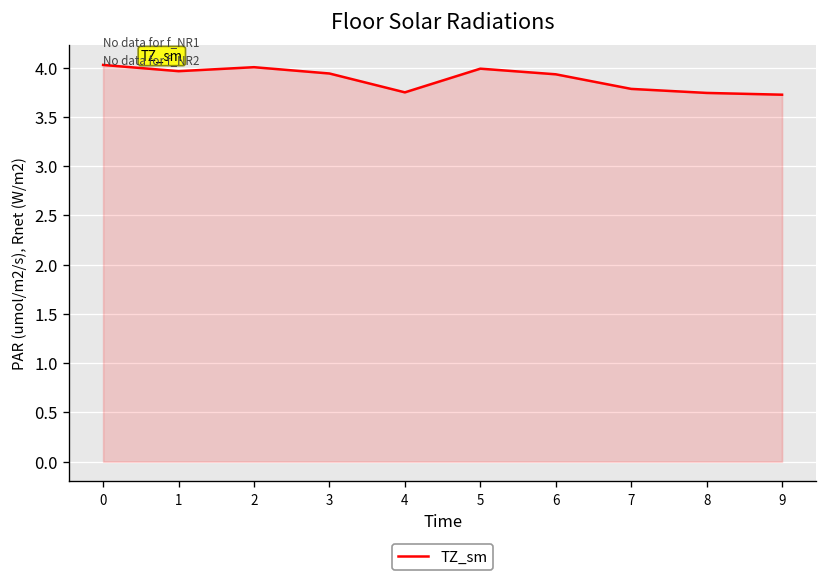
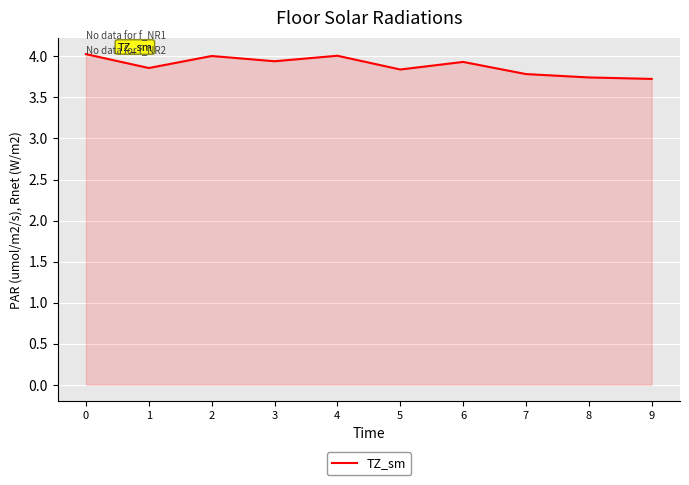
  {
    "0": 4.0,
-   "1": 4.0,
+   "1": 3.9,
    "2": 4.0,
    "3": 3.9,
-   "4": 3.7,
-   "5": 4.0,
+   "4": 4.0,
+   "5": 3.8,
    "6": 3.9,
    "7": 3.8,
    "8": 3.7,
    "9": 3.7
  }
